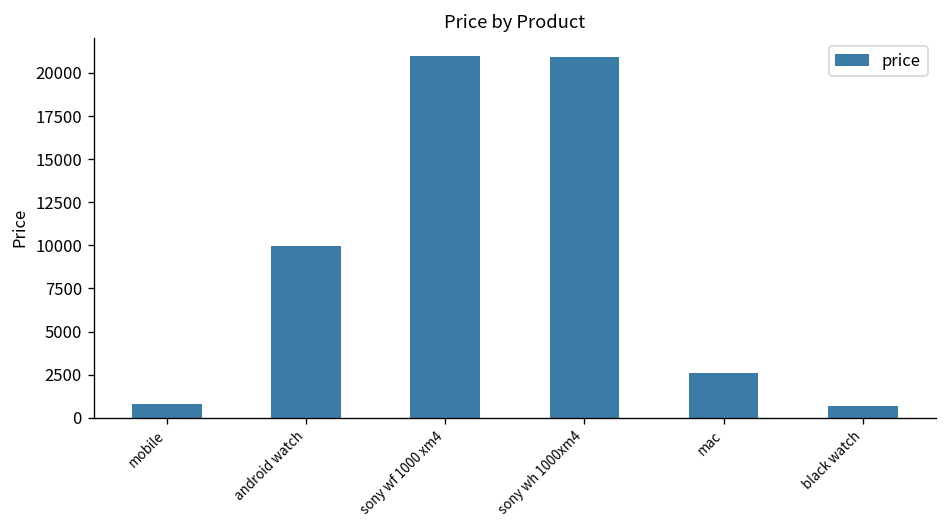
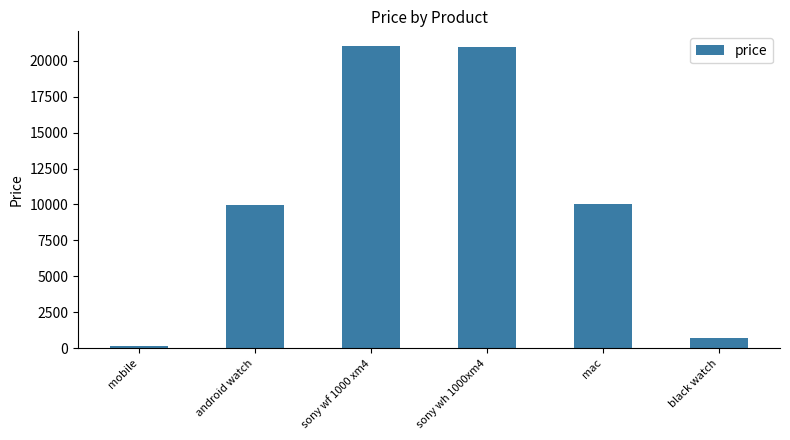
  {
-   "mobile": 800,
+   "mobile": 100,
    "android watch": 10000,
    "sony wf 1000 xm4": 21000,
    "sony wh 1000xm4": 20900,
-   "mac": 2600,
+   "mac": 10000,
    "black watch": 700
  }
